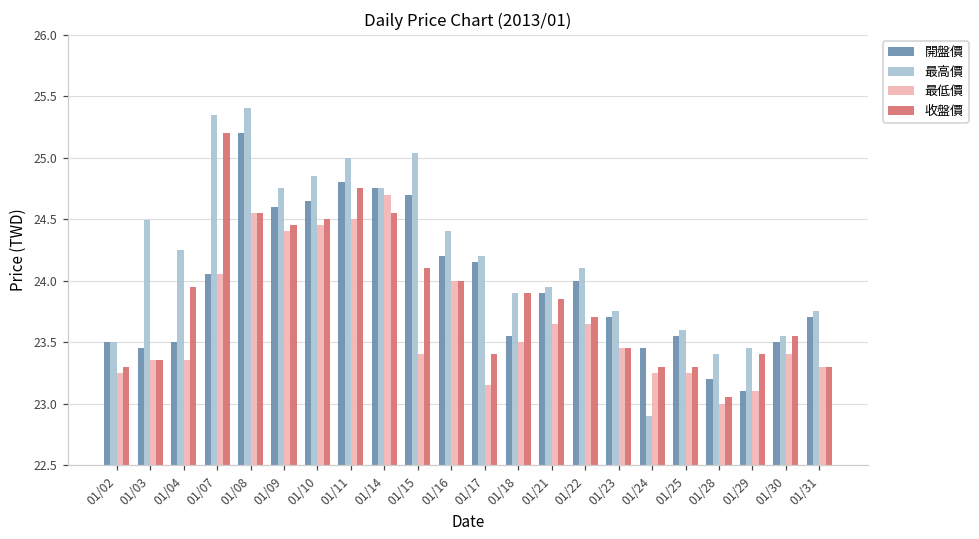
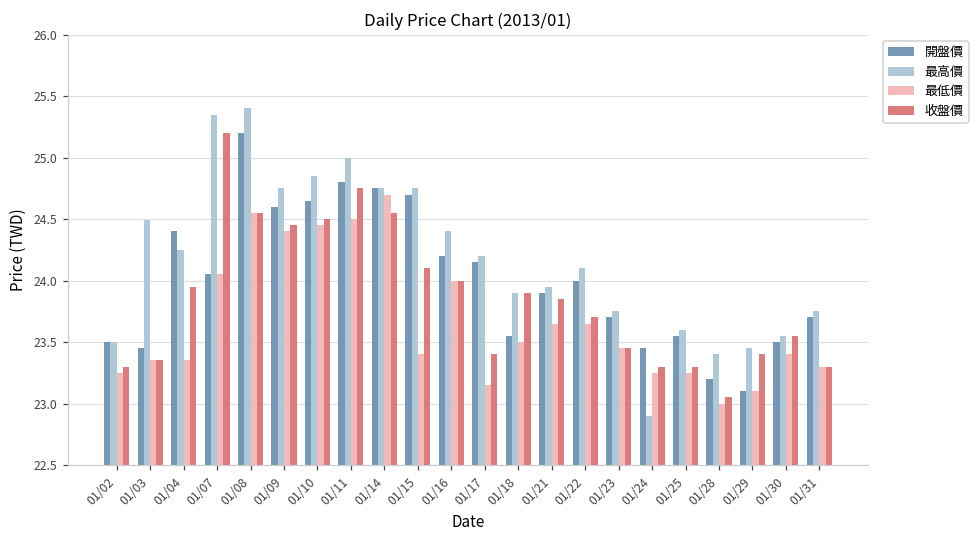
  {
    "開盤價": {
      "01/02": 23.5,
      "01/03": 23.45,
-     "01/04": 23.5,
+     "01/04": 24.4,
      "01/07": 24.05,
      "01/08": 25.2,
      "01/09": 24.6,
      "01/10": 24.65,
      "01/11": 24.8,
      "01/14": 24.75,
      "01/15": 24.7,
      "01/16": 24.2,
      "01/17": 24.15,
      "01/18": 23.55,
      "01/21": 23.9,
      "01/22": 24.0,
      "01/23": 23.7,
      "01/24": 23.45,
      "01/25": 23.55,
      "01/28": 23.2,
      "01/29": 23.1,
      "01/30": 23.5,
      "01/31": 23.7
    },
    "最高價": {
      "01/02": 23.50,
      "01/03": 24.49,
      "01/04": 24.25,
      "01/07": 25.35,
      "01/08": 25.40,
      "01/09": 24.75,
      "01/10": 24.85,
      "01/11": 25.00,
      "01/14": 24.75,
-     "01/15": 25.04,
+     "01/15": 24.75,
      "01/16": 24.40,
      "01/17": 24.20,
      "01/18": 23.90,
      "01/21": 23.95,
      "01/22": 24.10,
      "01/23": 23.75,
      "01/24": 22.90,
      "01/25": 23.60,
      "01/28": 23.40,
      "01/29": 23.45,
      "01/30": 23.55,
      "01/31": 23.75
    },
    "最低價": {
      "01/02": 23.25,
      "01/03": 23.35,
      "01/04": 23.35,
      "01/07": 24.05,
      "01/08": 24.55,
      "01/09": 24.40,
      "01/10": 24.45,
      "01/11": 24.50,
      "01/14": 24.70,
      "01/15": 23.40,
      "01/16": 24.00,
      "01/17": 23.15,
      "01/18": 23.50,
      "01/21": 23.65,
      "01/22": 23.65,
      "01/23": 23.45,
      "01/24": 23.25,
      "01/25": 23.25,
      "01/28": 23.00,
      "01/29": 23.10,
      "01/30": 23.40,
      "01/31": 23.30
    },
    "收盤價": {
      "01/02": 23.30,
      "01/03": 23.35,
      "01/04": 23.95,
      "01/07": 25.20,
      "01/08": 24.55,
      "01/09": 24.45,
      "01/10": 24.50,
      "01/11": 24.75,
      "01/14": 24.55,
      "01/15": 24.10,
      "01/16": 24.00,
      "01/17": 23.40,
      "01/18": 23.90,
      "01/21": 23.85,
      "01/22": 23.70,
      "01/23": 23.45,
      "01/24": 23.30,
      "01/25": 23.30,
      "01/28": 23.05,
      "01/29": 23.40,
      "01/30": 23.55,
      "01/31": 23.30
    }
  }
